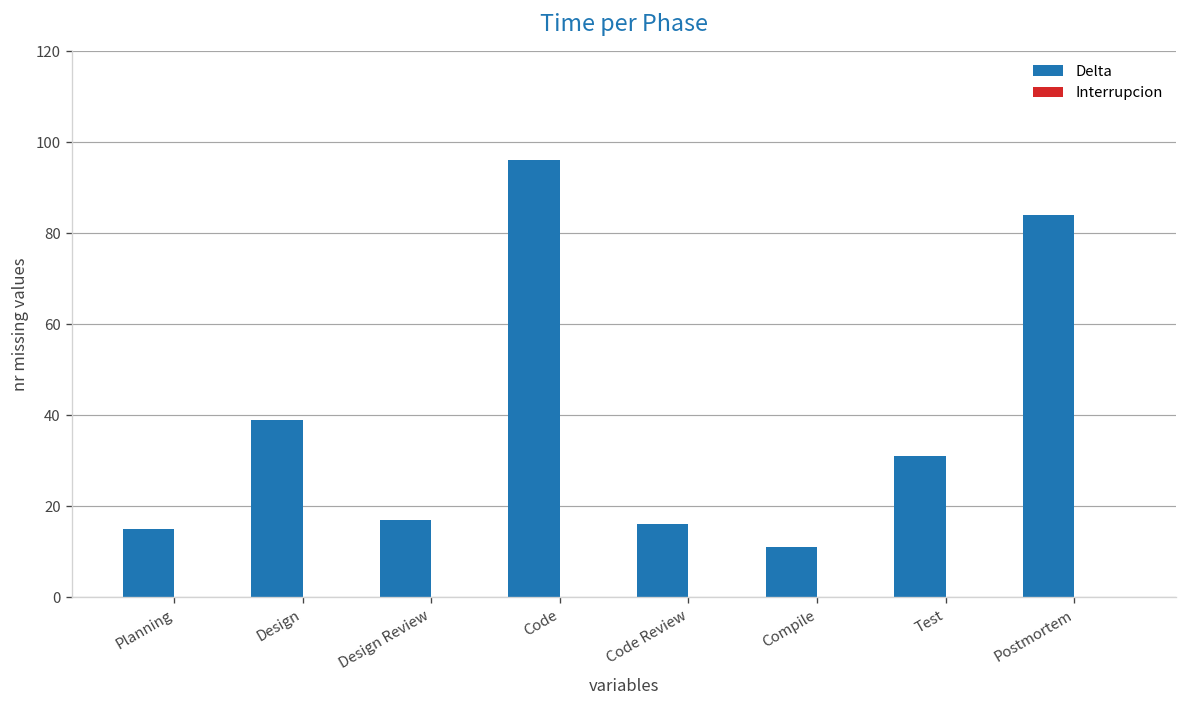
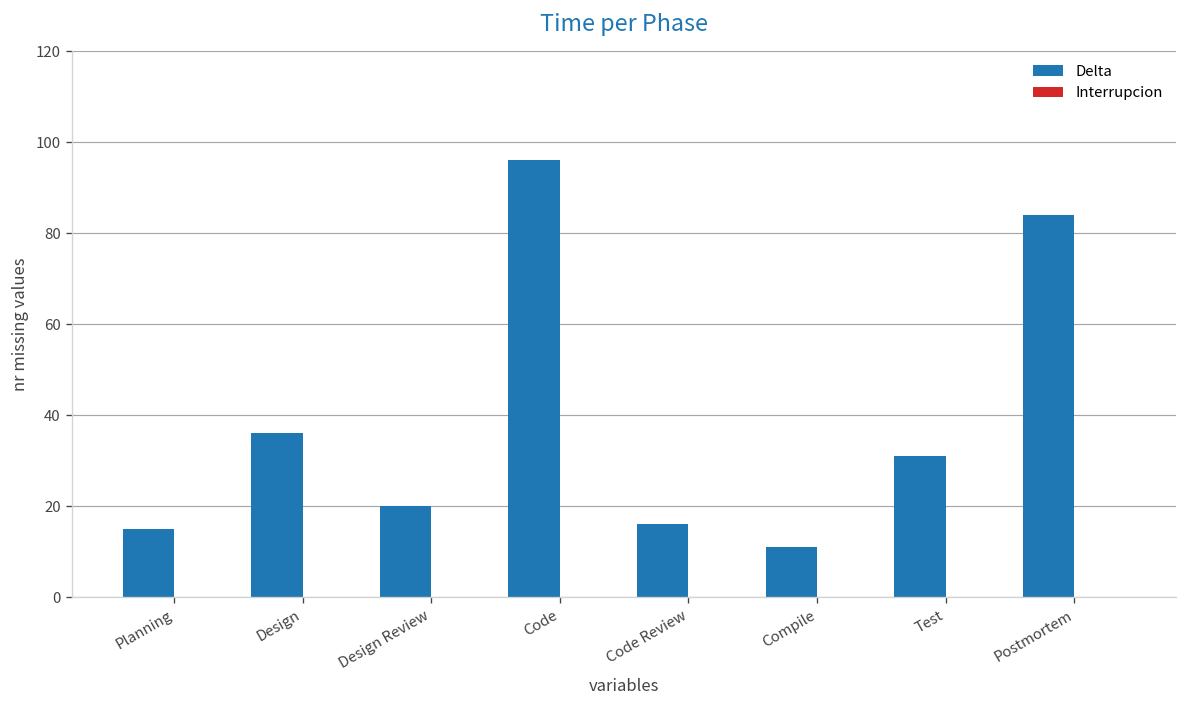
  {
    "Delta": {
      "Planning": 15,
-     "Design": 39,
-     "Design Review": 17,
+     "Design": 36,
+     "Design Review": 20,
      "Code": 96,
      "Code Review": 16,
      "Compile": 11,
      "Test": 31,
      "Postmortem": 84
    },
    "Interrupcion": {
      "Planning": 0,
      "Design": 0,
      "Design Review": 0,
      "Code": 0,
      "Code Review": 0,
      "Compile": 0,
      "Test": 0,
      "Postmortem": 0
    }
  }
